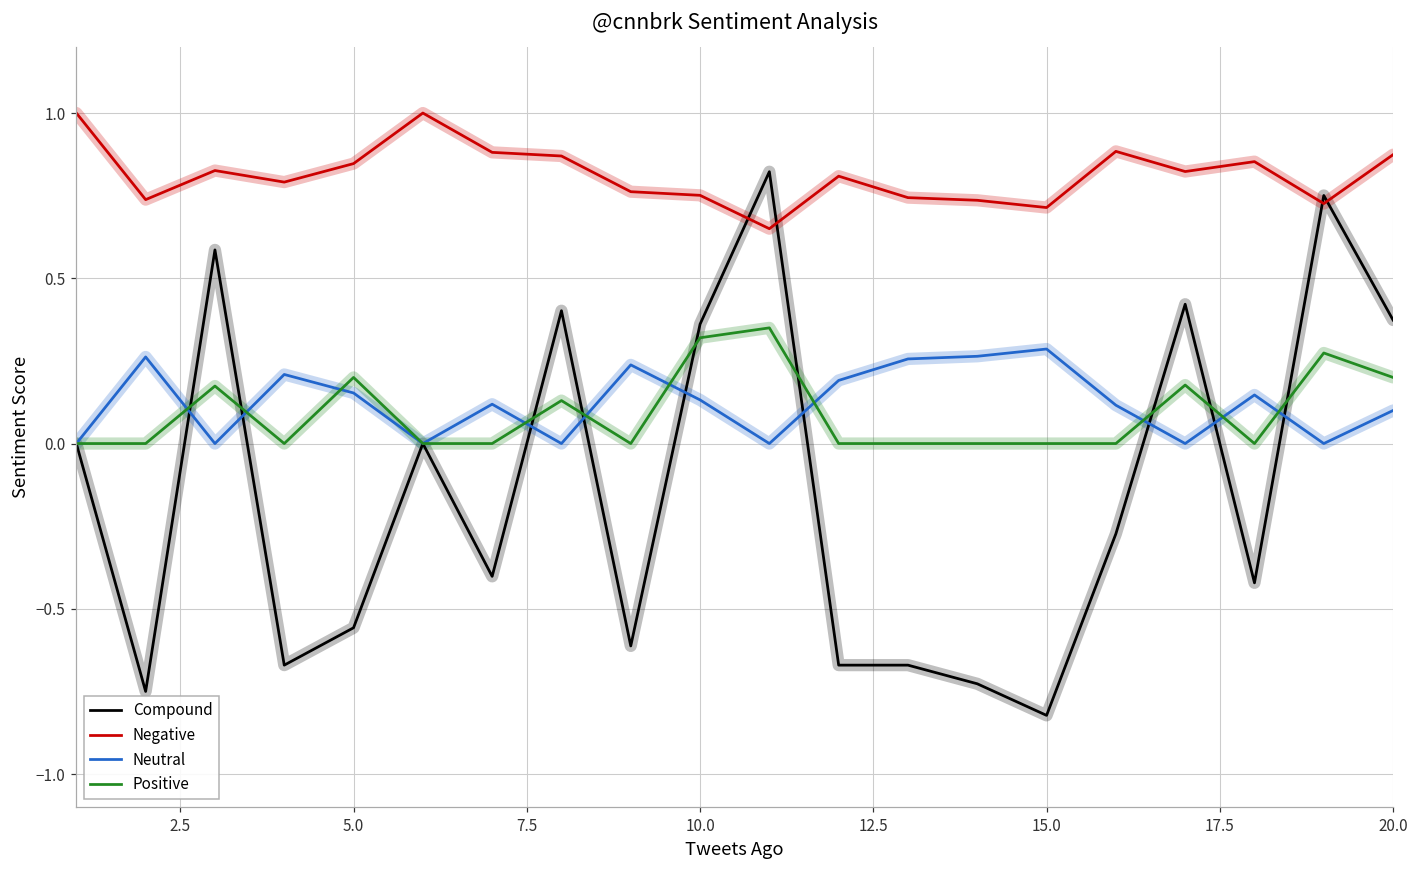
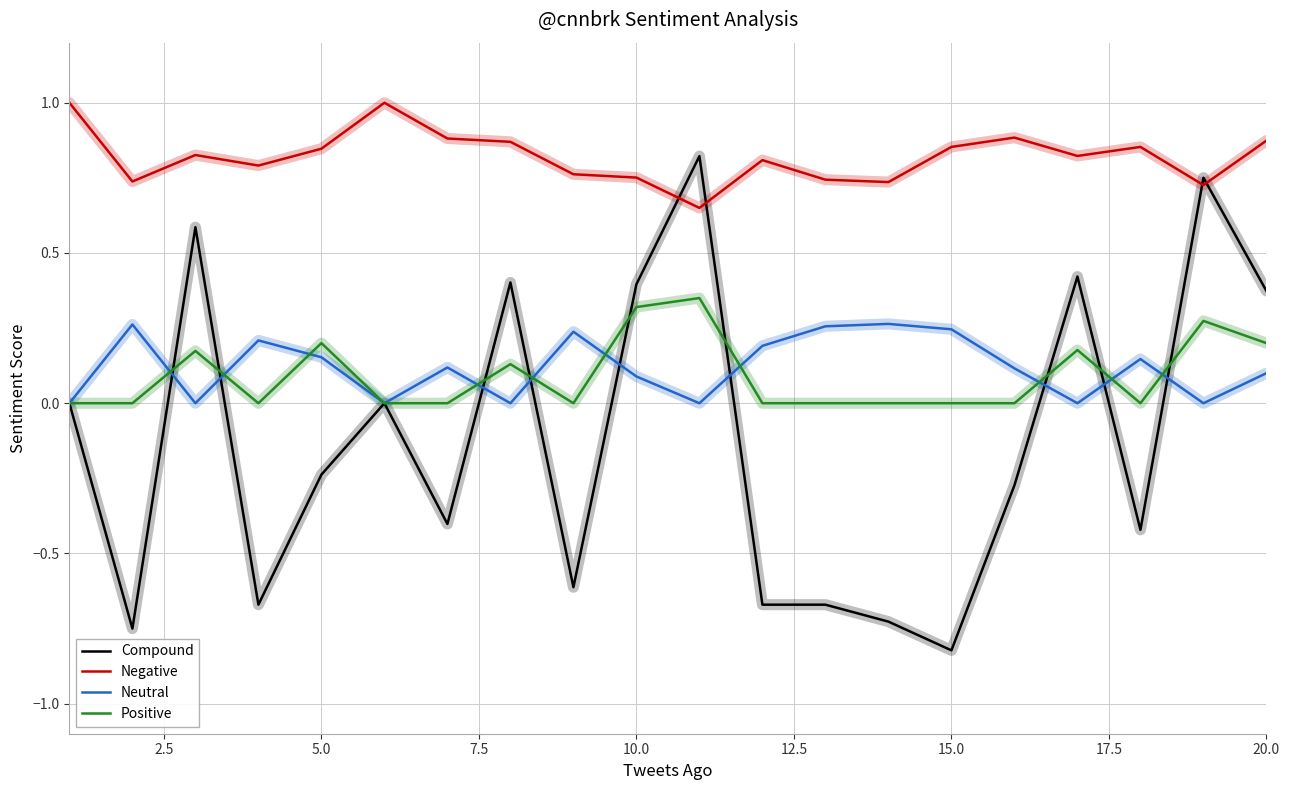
  {
    "Compound": {
-     "5.0": -0.56,
-     "10.0": 0.36,
+     "5.0": -0.24,
+     "10.0": 0.40,
      "15.0": -0.82,
      "20.0": 0.37
    },
    "Negative": {
      "5.0": 0.85,
      "10.0": 0.75,
-     "15.0": 0.71,
+     "15.0": 0.85,
      "20.0": 0.87
    },
    "Neutral": {
      "5.0": 0.15,
-     "10.0": 0.13,
-     "15.0": 0.29,
+     "10.0": 0.09,
+     "15.0": 0.25,
      "20.0": 0.10
    },
    "Positive": {
      "5.0": 0.20,
      "10.0": 0.32,
      "15.0": 0.00,
      "20.0": 0.20
    }
  }
